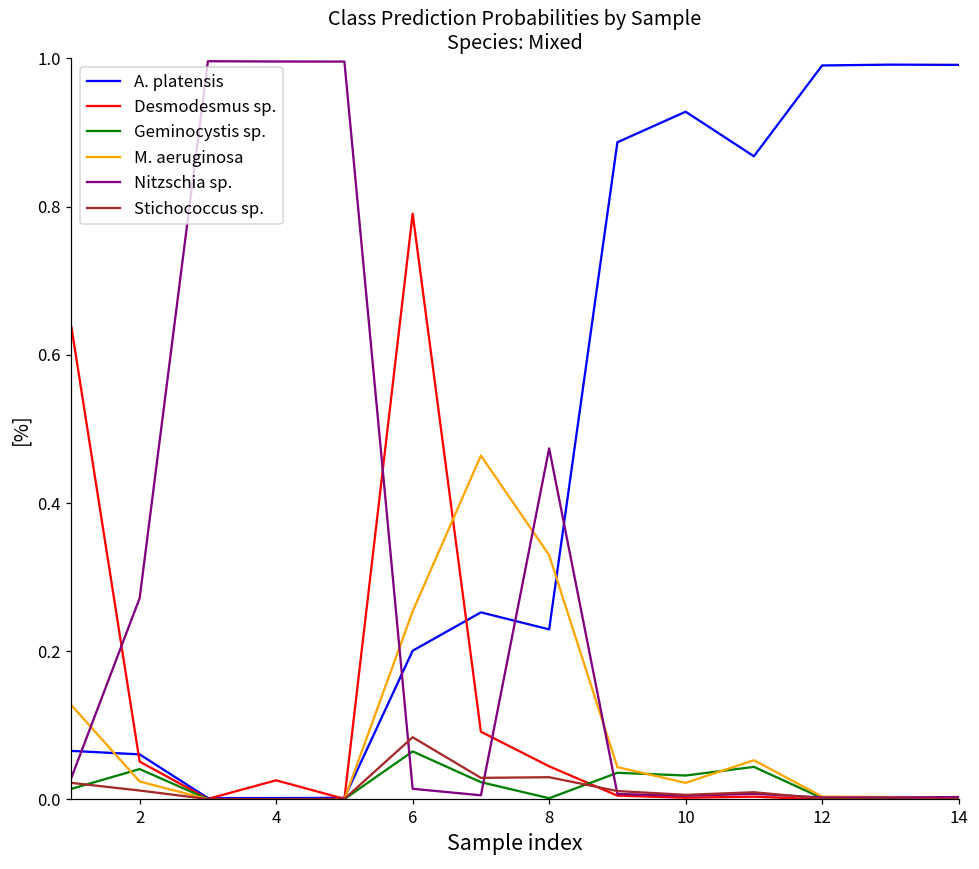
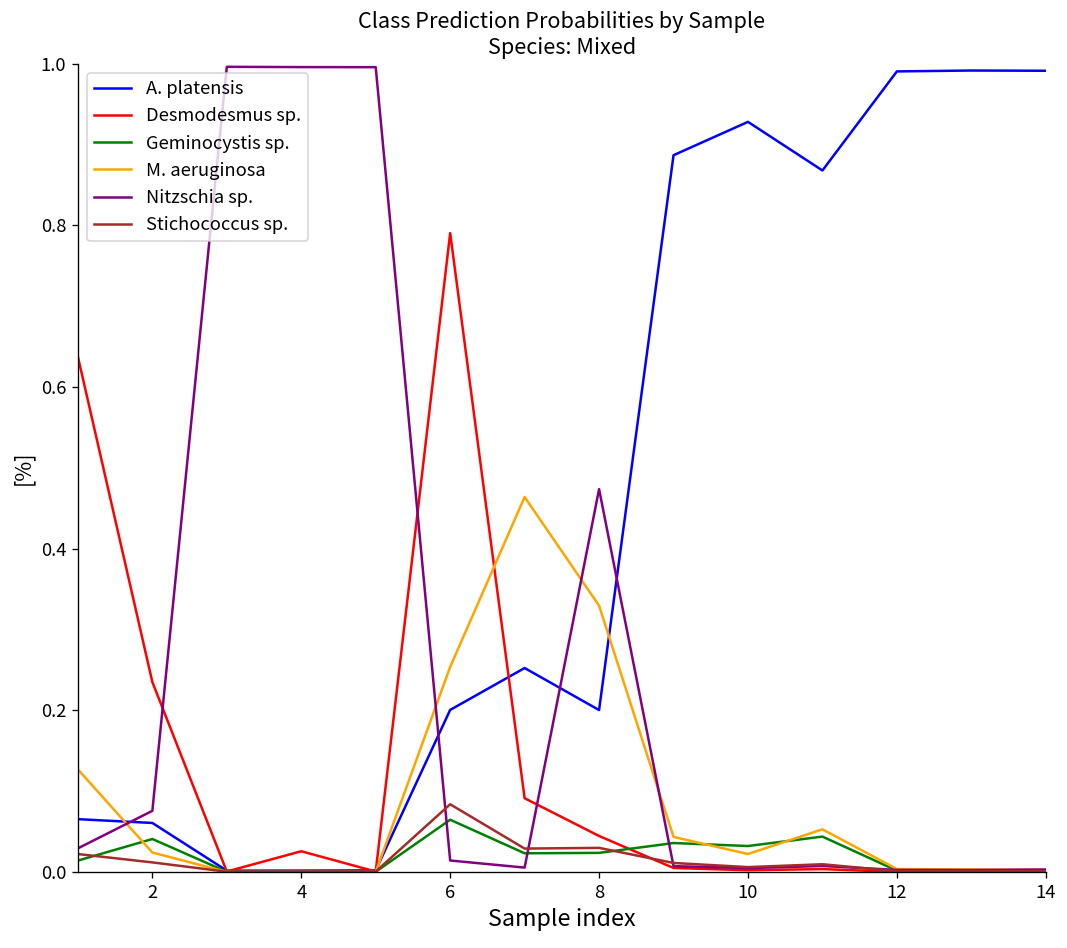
  {
    "A. platensis": {
      "2": 0.06,
      "6": 0.20,
-     "8": 0.23,
+     "8": 0.20,
      "10": 0.93,
      "12": 0.99,
      "14": 0.99
    },
    "Desmodesmus sp.": {
-     "2": 0.05,
+     "2": 0.24,
      "4": 0.03,
      "6": 0.79,
      "8": 0.04
    },
    "Geminocystis sp.": {
      "2": 0.04,
      "6": 0.06,
-     "8": 0.00,
+     "8": 0.02,
      "10": 0.03
    },
    "M. aeruginosa": {
      "2": 0.02,
      "6": 0.25,
      "8": 0.33,
      "10": 0.02
    },
    "Nitzschia sp.": {
-     "2": 0.27,
+     "2": 0.08,
      "4": 1.00,
      "6": 0.01,
      "8": 0.47
    },
    "Stichococcus sp.": {
      "2": 0.01,
      "6": 0.08,
      "8": 0.03
    }
  }
